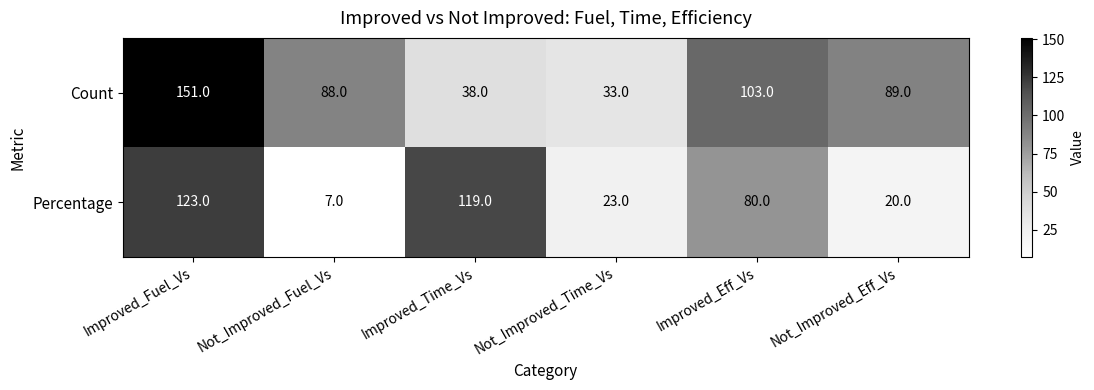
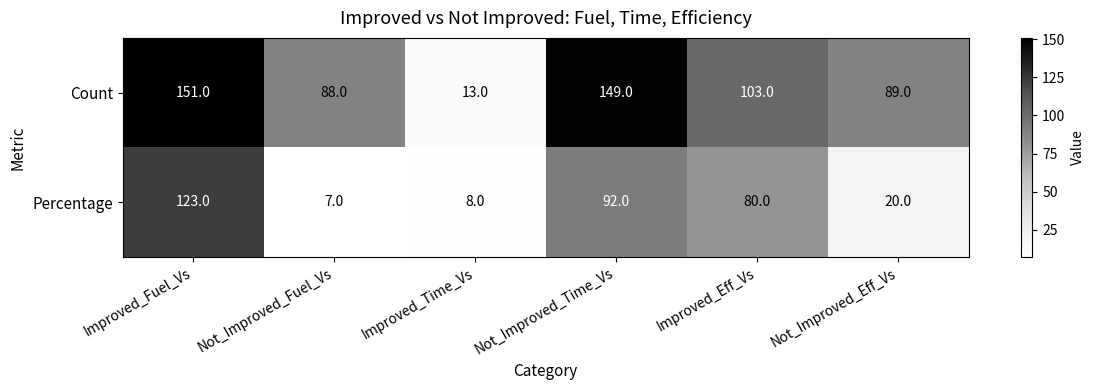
  {
    "Count": {
      "Improved_Fuel_Vs": 151.0,
      "Not_Improved_Fuel_Vs": 88.0,
-     "Improved_Time_Vs": 38.0,
-     "Not_Improved_Time_Vs": 33.0,
+     "Improved_Time_Vs": 13.0,
+     "Not_Improved_Time_Vs": 149.0,
      "Improved_Eff_Vs": 103.0,
      "Not_Improved_Eff_Vs": 89.0
    },
    "Percentage": {
      "Improved_Fuel_Vs": 123.0,
      "Not_Improved_Fuel_Vs": 7.0,
-     "Improved_Time_Vs": 119.0,
-     "Not_Improved_Time_Vs": 23.0,
+     "Improved_Time_Vs": 8.0,
+     "Not_Improved_Time_Vs": 92.0,
      "Improved_Eff_Vs": 80.0,
      "Not_Improved_Eff_Vs": 20.0
    }
  }
